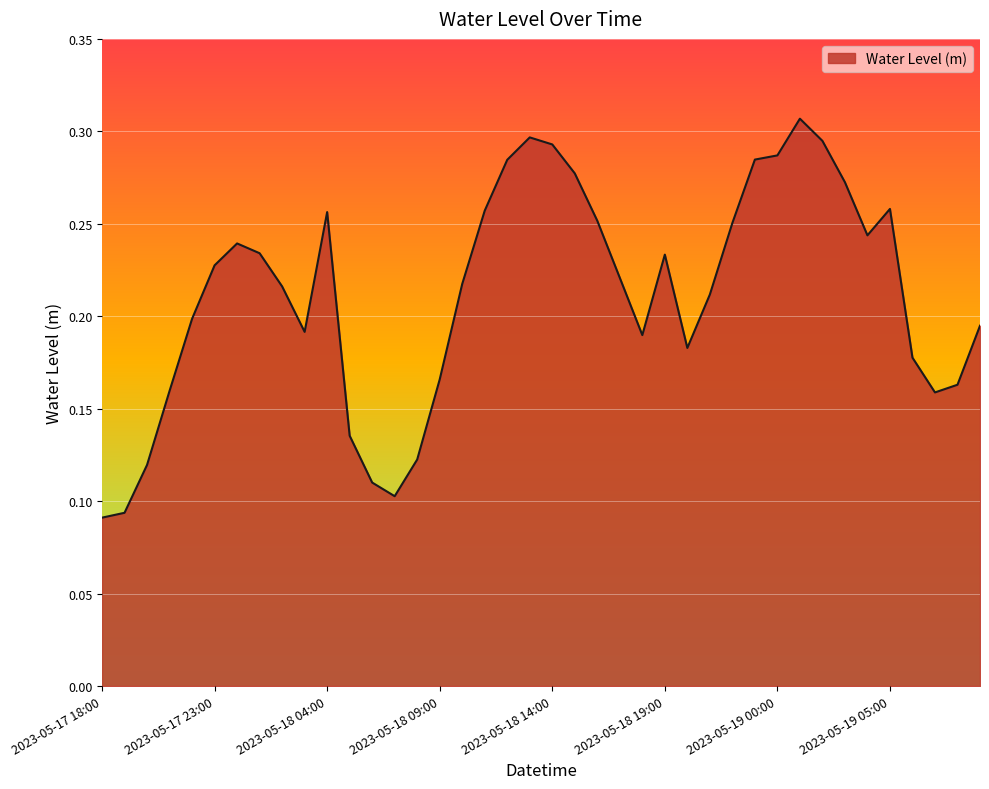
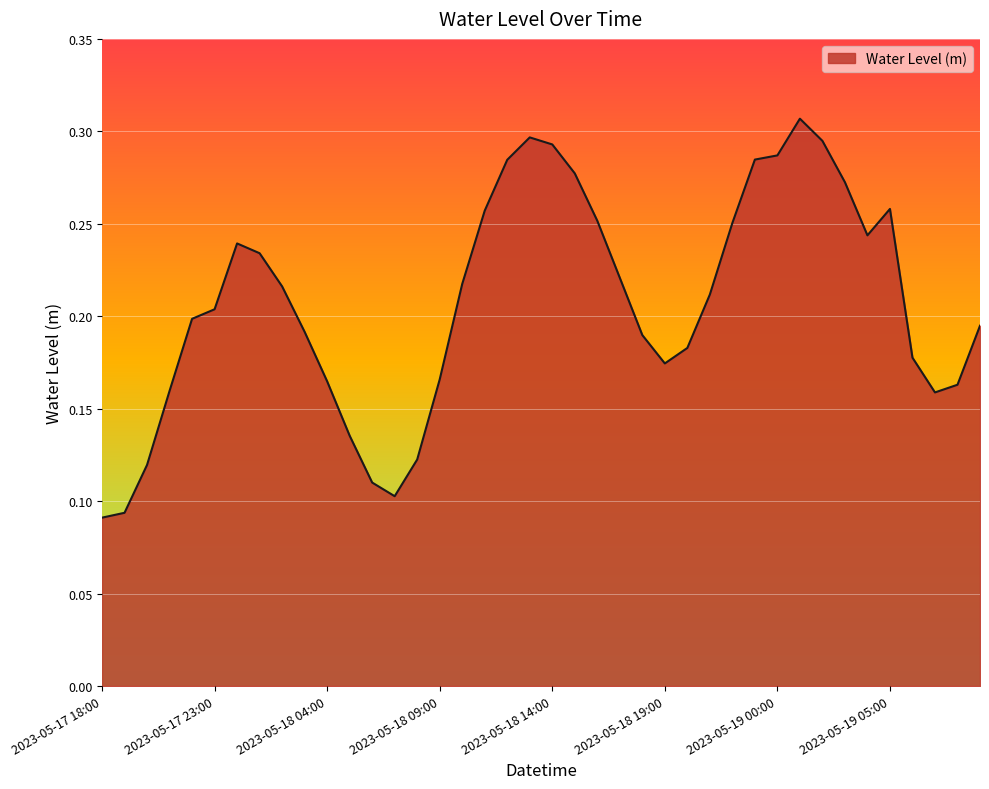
  {
    "2023-05-17 18:00": 0.091,
-   "2023-05-17 23:00": 0.228,
-   "2023-05-18 04:00": 0.256,
+   "2023-05-17 23:00": 0.204,
+   "2023-05-18 04:00": 0.165,
    "2023-05-18 09:00": 0.166,
    "2023-05-18 14:00": 0.293,
-   "2023-05-18 19:00": 0.233,
+   "2023-05-18 19:00": 0.174,
    "2023-05-19 00:00": 0.287,
    "2023-05-19 05:00": 0.258
  }
